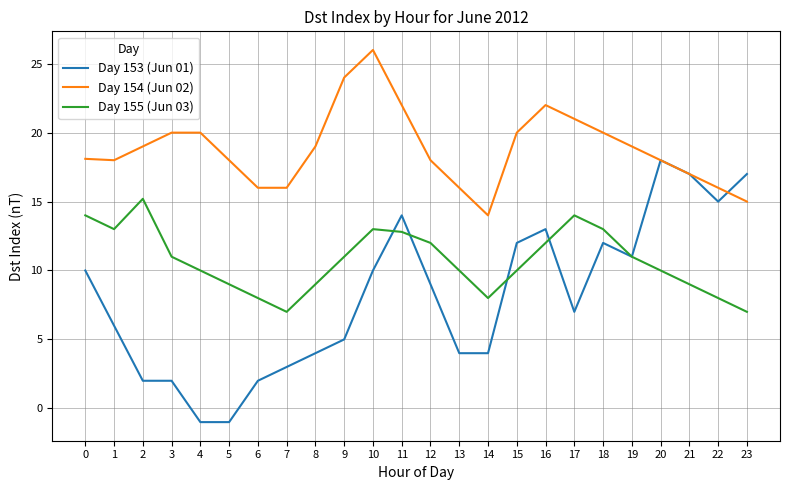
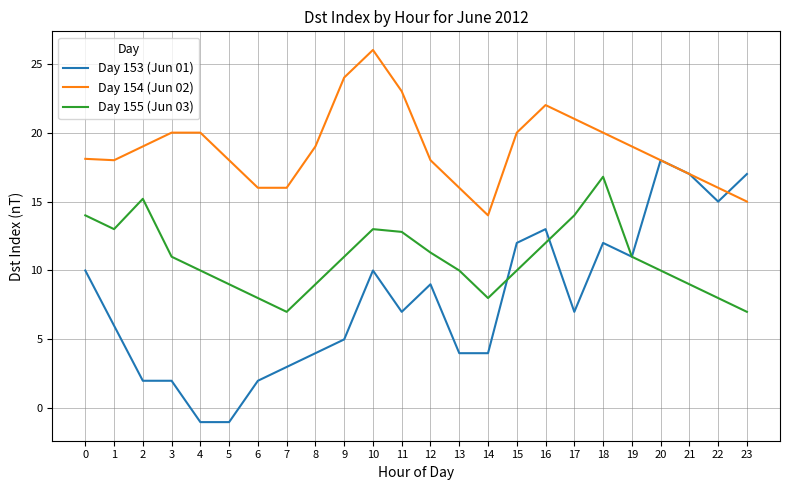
  {
    "Day 153 (Jun 01)": {
      "0": 10,
      "1": 6,
      "2": 2,
      "3": 2,
      "4": -1,
      "5": -1,
      "6": 2,
      "7": 3,
      "8": 4,
      "9": 5,
      "10": 10,
-     "11": 14,
+     "11": 7,
      "12": 9,
      "13": 4,
      "14": 4,
      "15": 12,
      "16": 13,
      "17": 7,
      "18": 12,
      "22": 15,
      "23": 17
    },
    "Day 154 (Jun 02)": {
      "0": 18,
      "1": 18,
      "2": 19,
      "3": 20,
      "4": 20,
      "5": 18,
      "6": 16,
      "7": 16,
      "8": 19,
      "9": 24,
      "10": 26,
-     "11": 22,
+     "11": 23,
      "12": 18,
      "13": 16,
      "14": 14,
      "15": 20,
      "16": 22,
      "17": 21,
      "18": 20,
      "19": 19,
      "22": 16,
      "23": 15
    },
    "Day 155 (Jun 03)": {
      "0": 14.0,
      "1": 13.0,
      "2": 15.2,
      "3": 11.0,
      "4": 10.0,
      "5": 9.0,
      "6": 8.0,
      "7": 7.0,
      "8": 9.0,
      "9": 11.0,
      "10": 13.0,
      "11": 12.8,
-     "12": 12.0,
+     "12": 11.3,
      "13": 10.0,
      "14": 8.0,
      "15": 10.0,
      "16": 12.0,
      "17": 14.0,
-     "18": 13.0,
+     "18": 16.8,
      "20": 10.0,
      "21": 9.0,
      "22": 8.0,
      "23": 7.0
    }
  }
